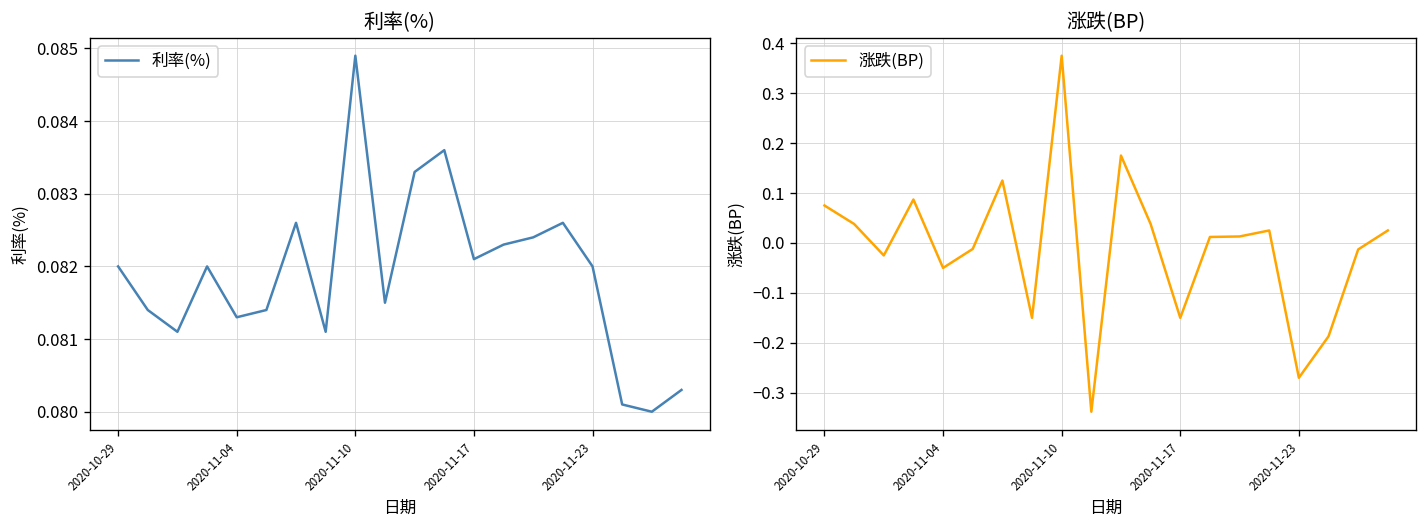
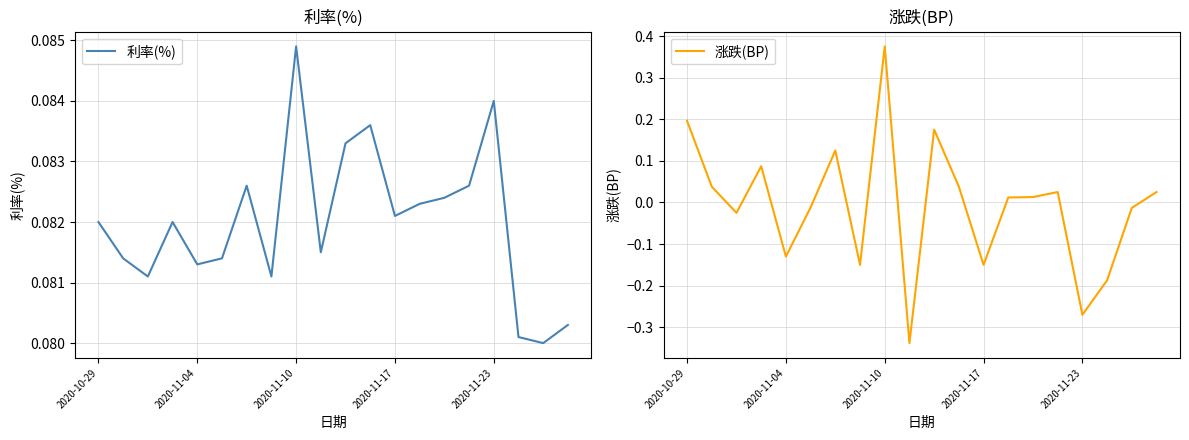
  {
    "利率(%)": {
      "2020-10-29": 0.082,
      "2020-11-04": 0.0813,
      "2020-11-10": 0.0849,
      "2020-11-17": 0.0821,
-     "2020-11-23": 0.082
+     "2020-11-23": 0.084
    },
    "涨跌(BP)": {
-     "2020-10-29": 0.08,
-     "2020-11-04": -0.05,
+     "2020-10-29": 0.20,
+     "2020-11-04": -0.13,
      "2020-11-10": 0.38,
      "2020-11-17": -0.15,
      "2020-11-23": -0.27
    }
  }
